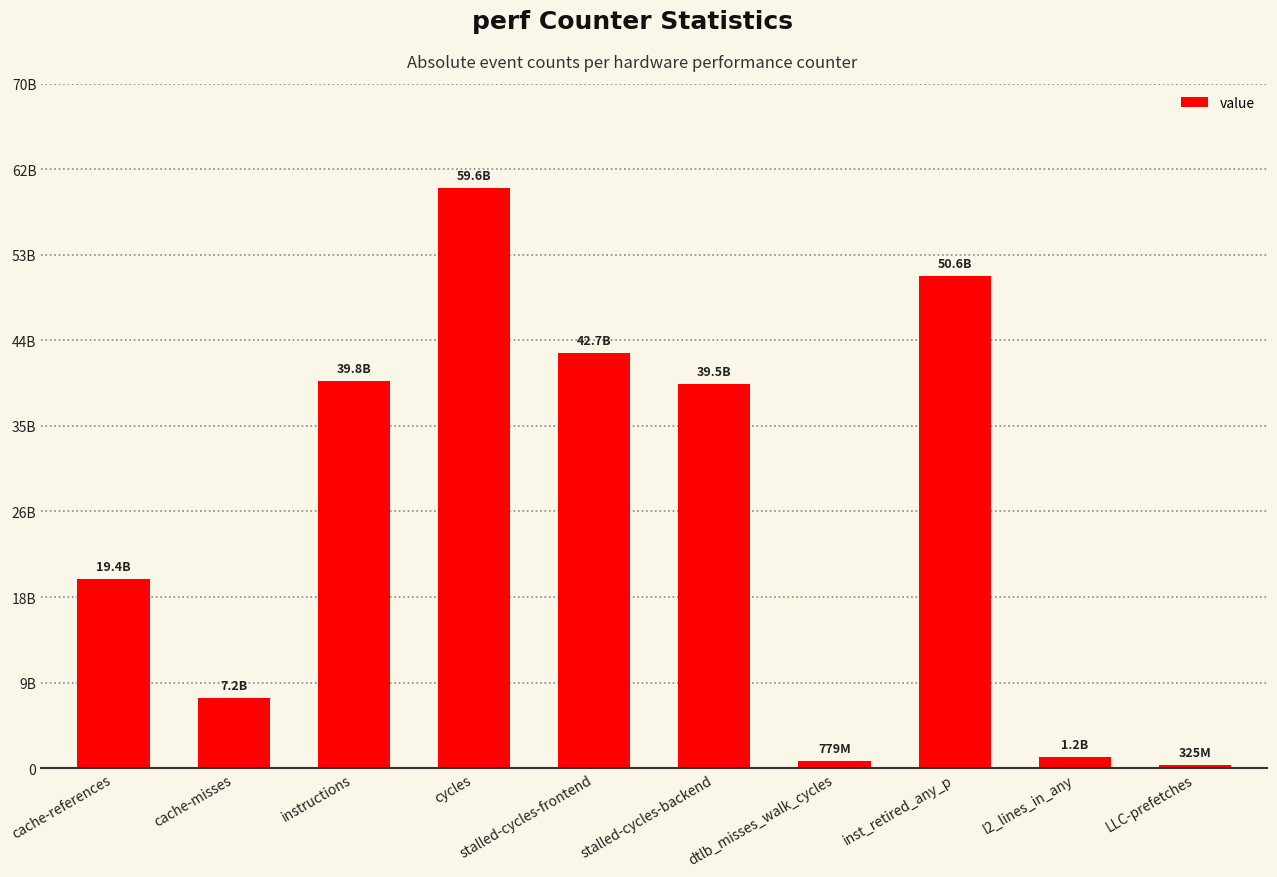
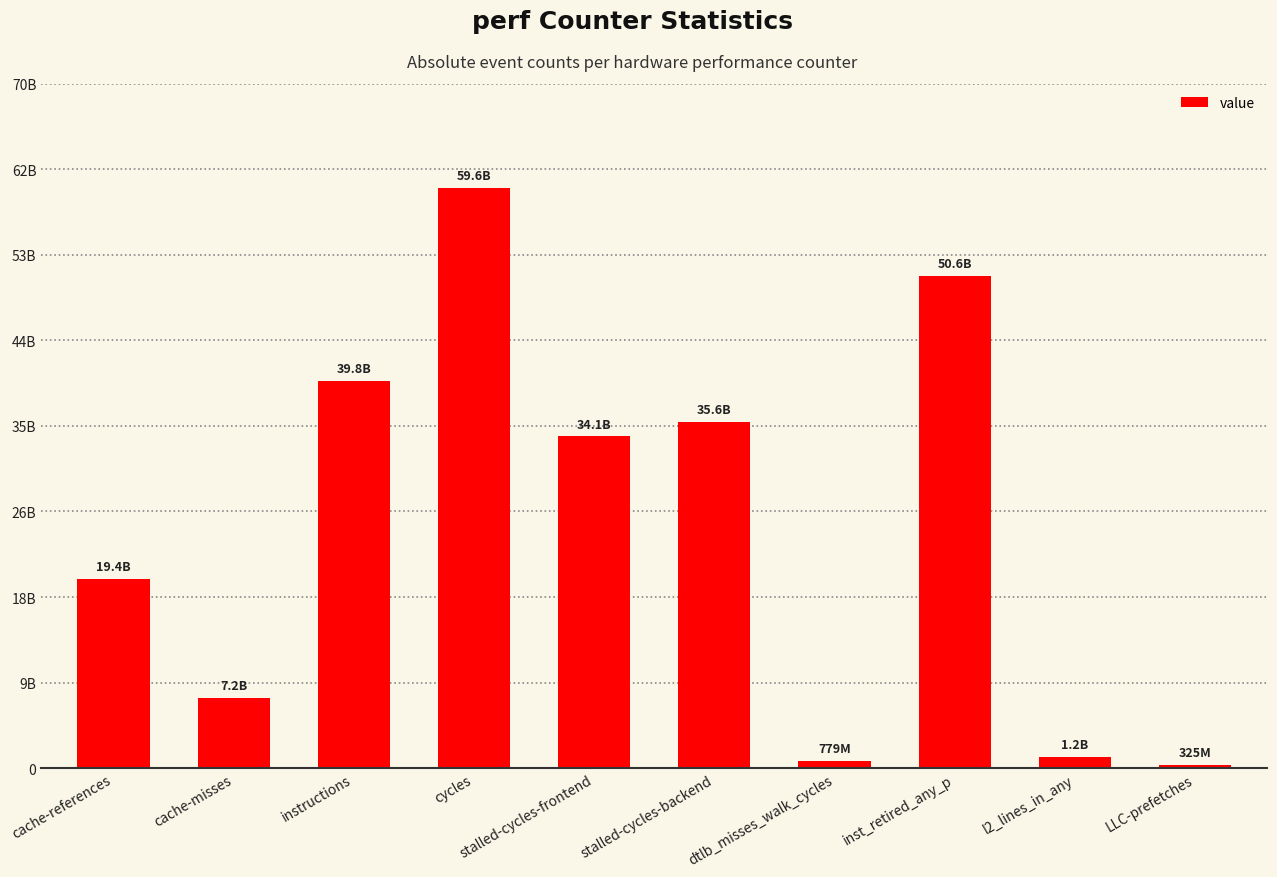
  {
    "cache-references": "19.4B",
    "cache-misses": "7.2B",
    "instructions": "39.8B",
    "cycles": "59.6B",
-   "stalled-cycles-frontend": "42.7B",
-   "stalled-cycles-backend": "39.5B",
+   "stalled-cycles-frontend": "34.1B",
+   "stalled-cycles-backend": "35.6B",
    "dtlb_misses_walk_cycles": "779M",
    "inst_retired_any_p": "50.6B",
    "l2_lines_in_any": "1.2B",
    "LLC-prefetches": "325M"
  }
